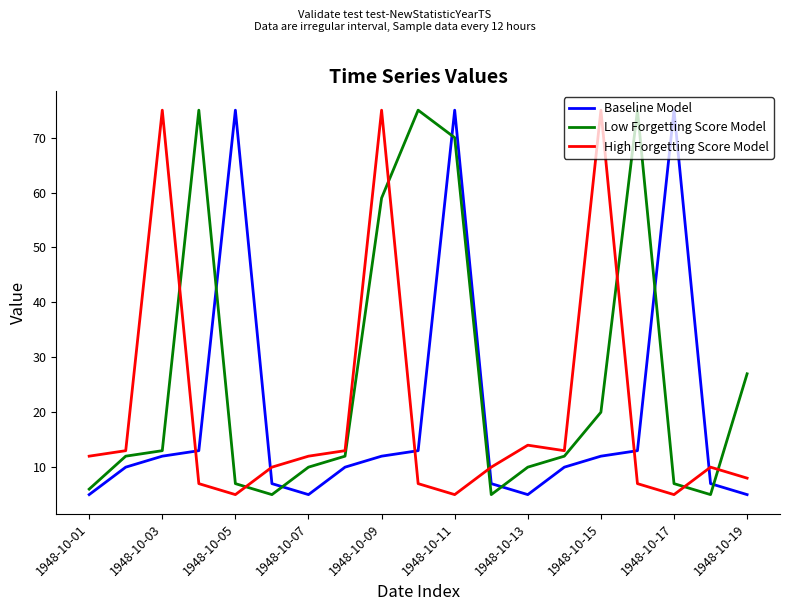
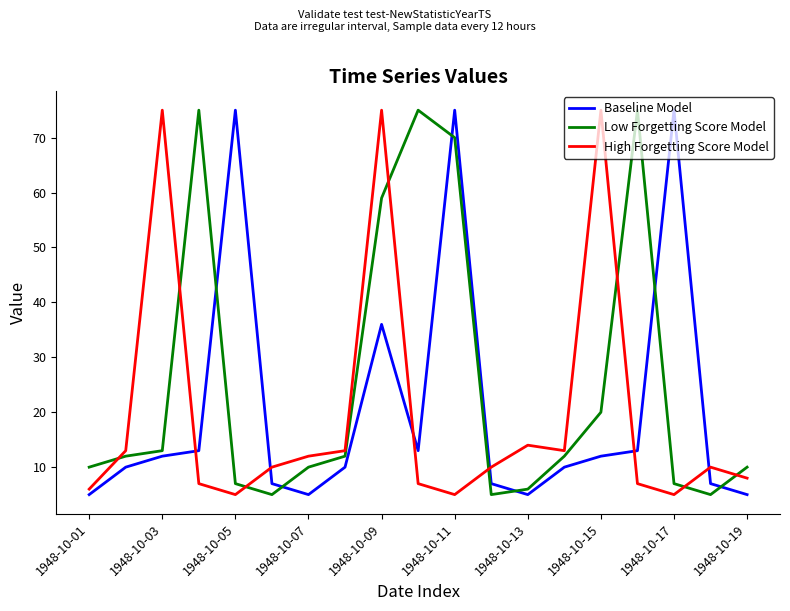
  {
    "Baseline Model": {
      "1948-10-01": 5,
      "1948-10-03": 12,
      "1948-10-05": 75,
      "1948-10-07": 5,
-     "1948-10-09": 12,
+     "1948-10-09": 36,
      "1948-10-11": 75,
      "1948-10-13": 5,
      "1948-10-15": 12,
      "1948-10-19": 5
    },
    "Low Forgetting Score Model": {
-     "1948-10-01": 6,
+     "1948-10-01": 10,
      "1948-10-03": 13,
      "1948-10-05": 7,
      "1948-10-07": 10,
      "1948-10-09": 59,
      "1948-10-11": 70,
-     "1948-10-13": 10,
+     "1948-10-13": 6,
      "1948-10-15": 20,
      "1948-10-17": 7,
-     "1948-10-19": 27
+     "1948-10-19": 10
    },
    "High Forgetting Score Model": {
-     "1948-10-01": 12,
+     "1948-10-01": 6,
      "1948-10-03": 75,
      "1948-10-05": 5,
      "1948-10-07": 12,
      "1948-10-09": 75,
      "1948-10-11": 5,
      "1948-10-13": 14,
      "1948-10-17": 5,
      "1948-10-19": 8
    }
  }
